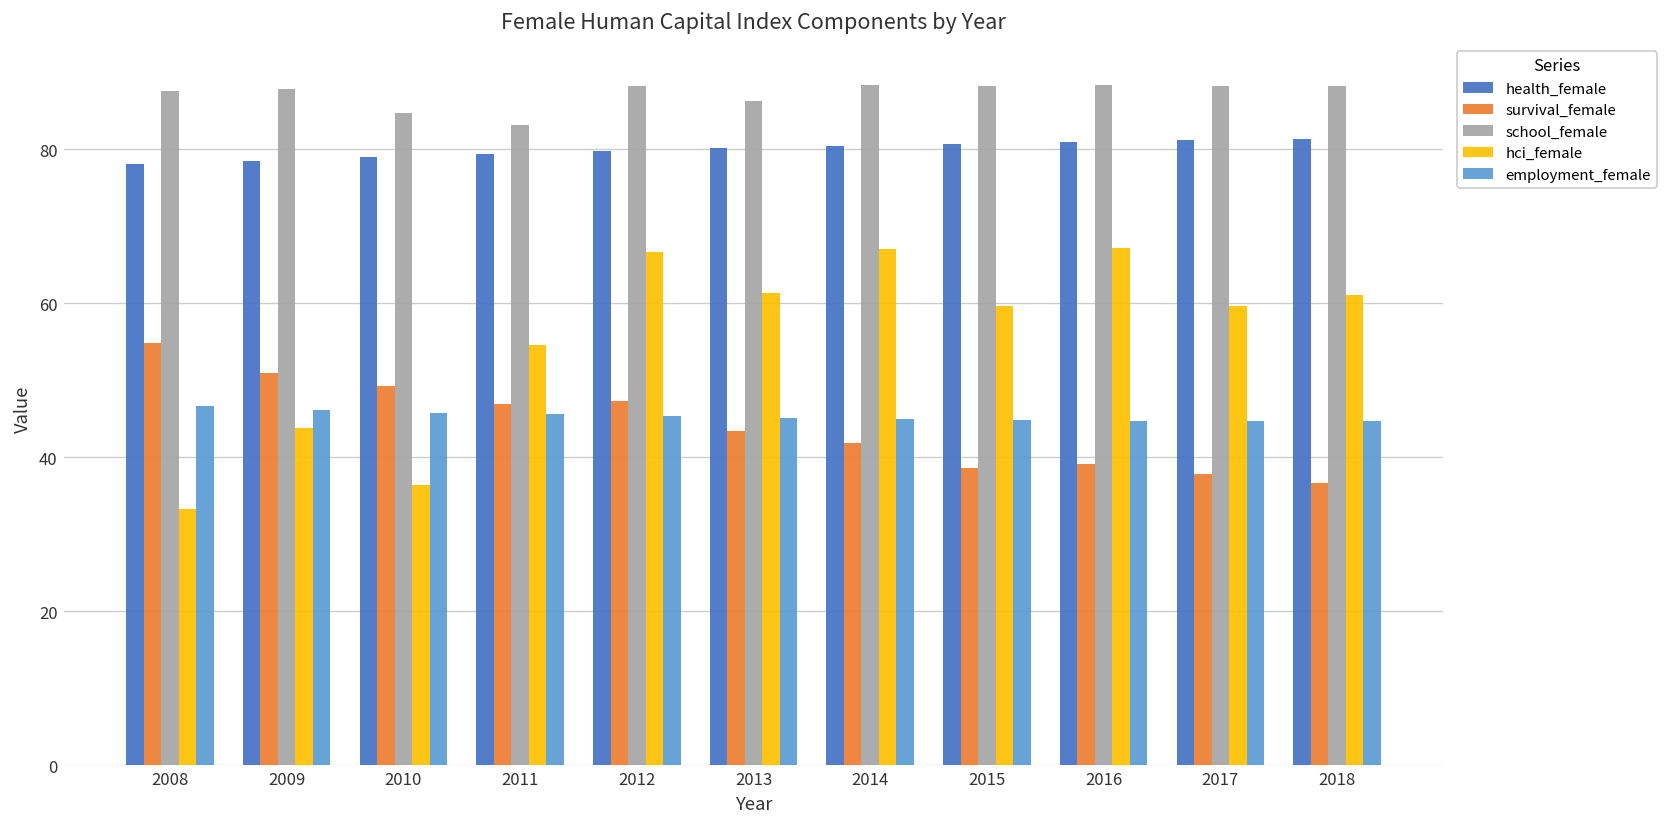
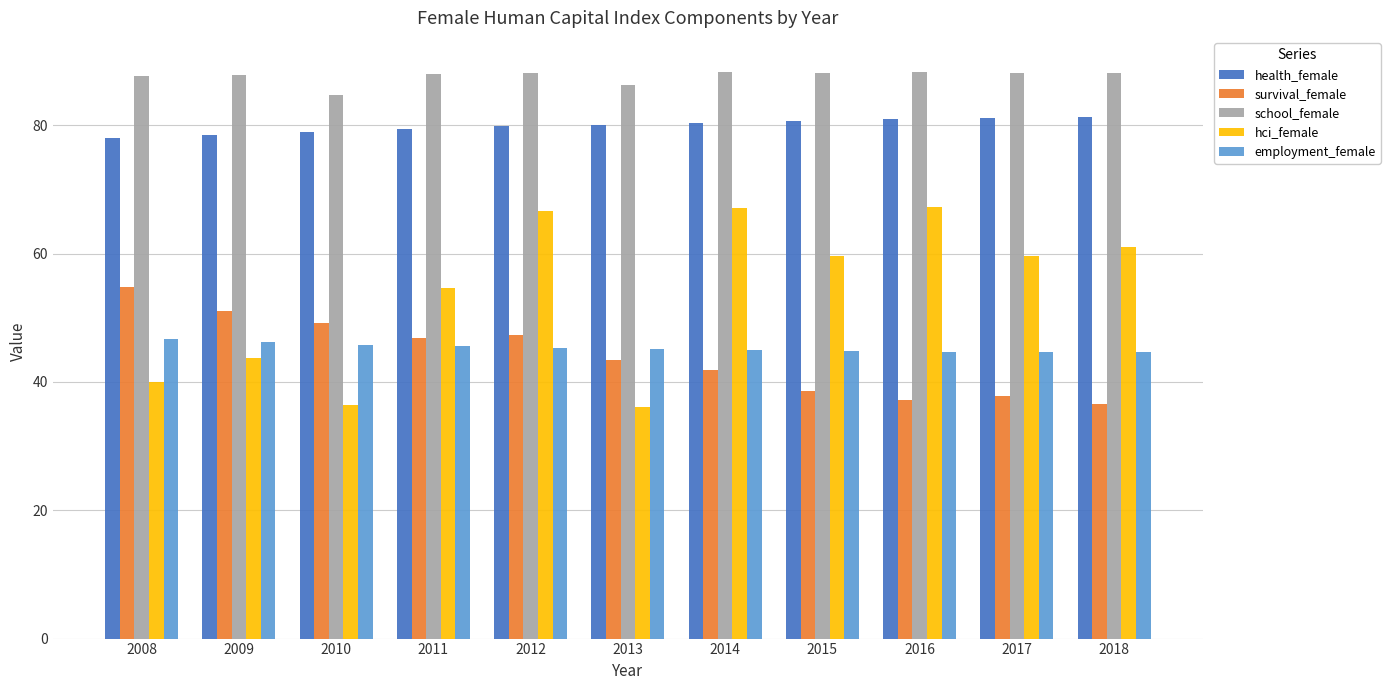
  {
    "survival_female": {
      "2008": 55,
      "2009": 51,
      "2010": 49,
      "2011": 47,
      "2012": 47,
      "2013": 43,
      "2014": 42,
      "2015": 39,
-     "2016": 39,
+     "2016": 37,
      "2017": 38,
      "2018": 37
    },
    "school_female": {
      "2008": 88,
      "2009": 88,
      "2010": 85,
-     "2011": 83,
+     "2011": 88,
      "2012": 88,
      "2013": 86,
      "2014": 88,
      "2015": 88,
      "2016": 88,
      "2017": 88,
      "2018": 88
    },
    "hci_female": {
-     "2008": 33,
+     "2008": 40,
      "2009": 44,
      "2010": 36,
      "2011": 55,
      "2012": 67,
-     "2013": 61,
+     "2013": 36,
      "2014": 67,
      "2015": 60,
      "2016": 67,
      "2017": 60,
      "2018": 61
    }
  }
